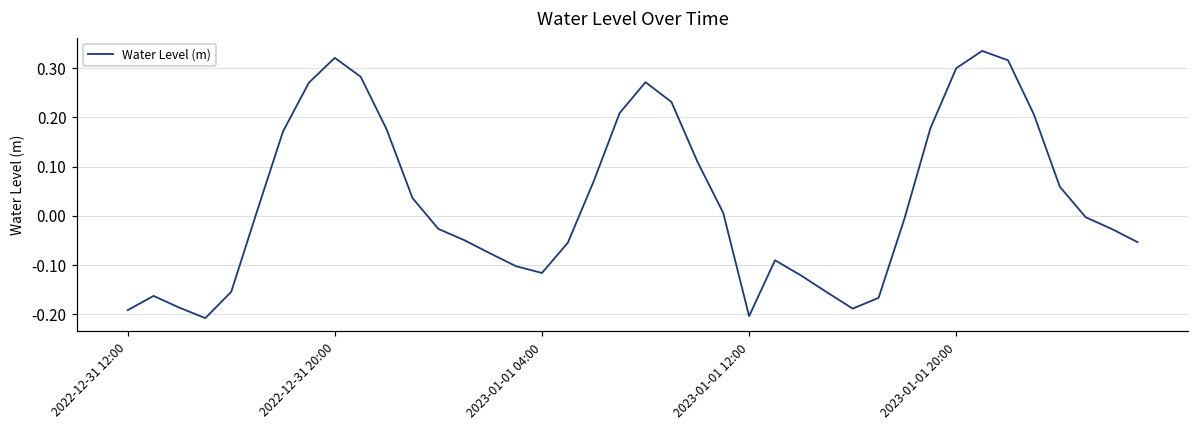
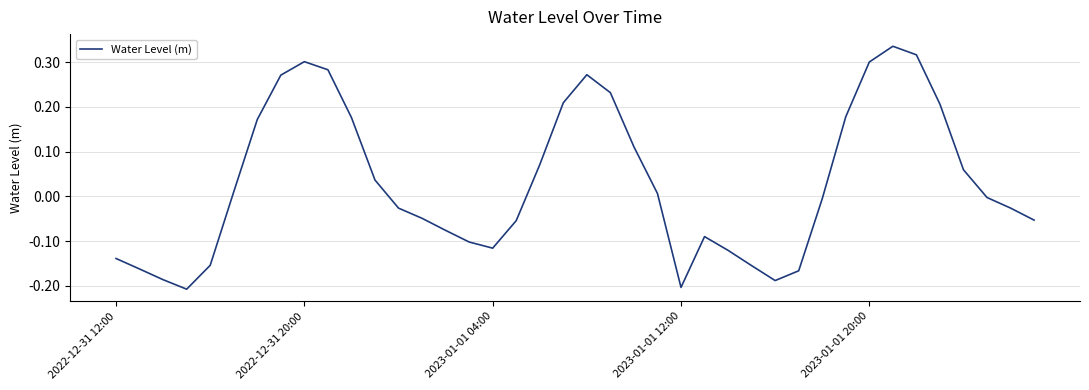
  {
-   "2022-12-31 12:00": -0.19,
-   "2022-12-31 20:00": 0.32,
+   "2022-12-31 12:00": -0.14,
+   "2022-12-31 20:00": 0.30,
    "2023-01-01 04:00": -0.12,
    "2023-01-01 12:00": -0.20,
    "2023-01-01 20:00": 0.30
  }
